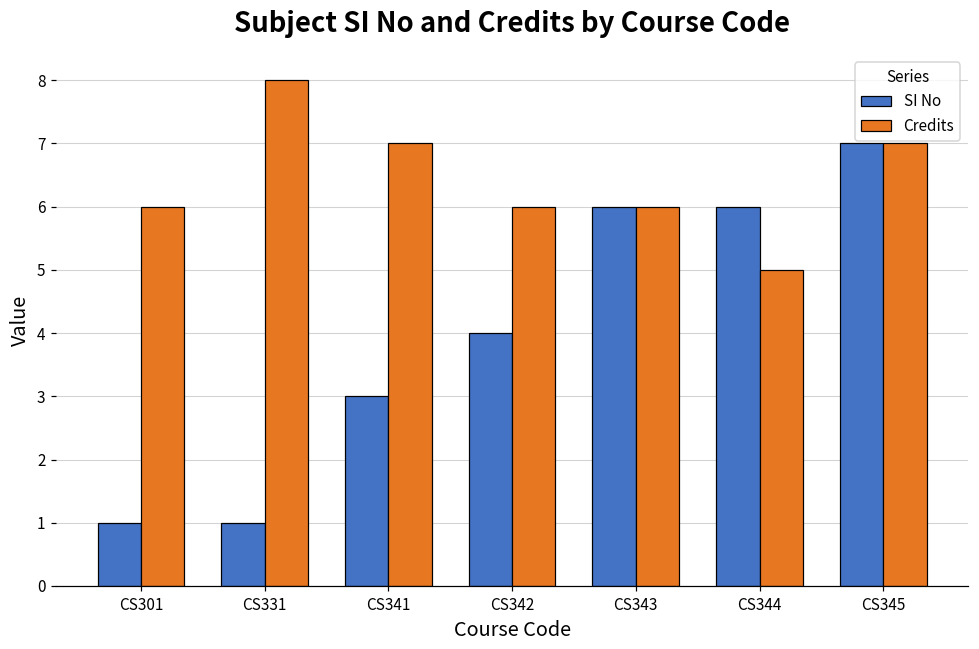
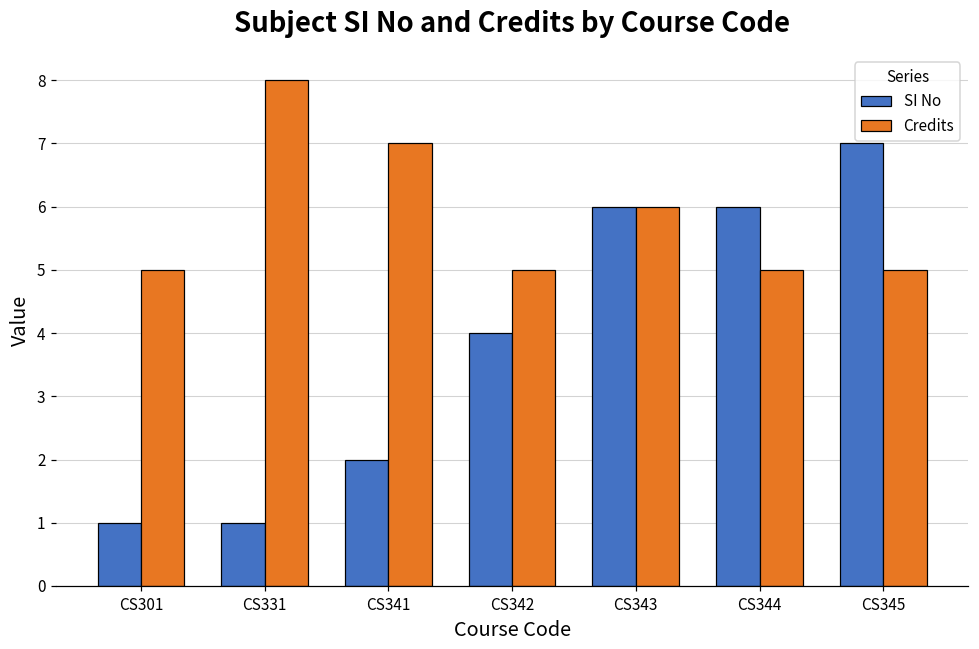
  {
    "SI No": {
      "CS301": 1,
      "CS331": 1,
-     "CS341": 3,
+     "CS341": 2,
      "CS342": 4,
      "CS343": 6,
      "CS344": 6,
      "CS345": 7
    },
    "Credits": {
-     "CS301": 6,
+     "CS301": 5,
      "CS331": 8,
      "CS341": 7,
-     "CS342": 6,
+     "CS342": 5,
      "CS343": 6,
      "CS344": 5,
-     "CS345": 7
+     "CS345": 5
    }
  }
